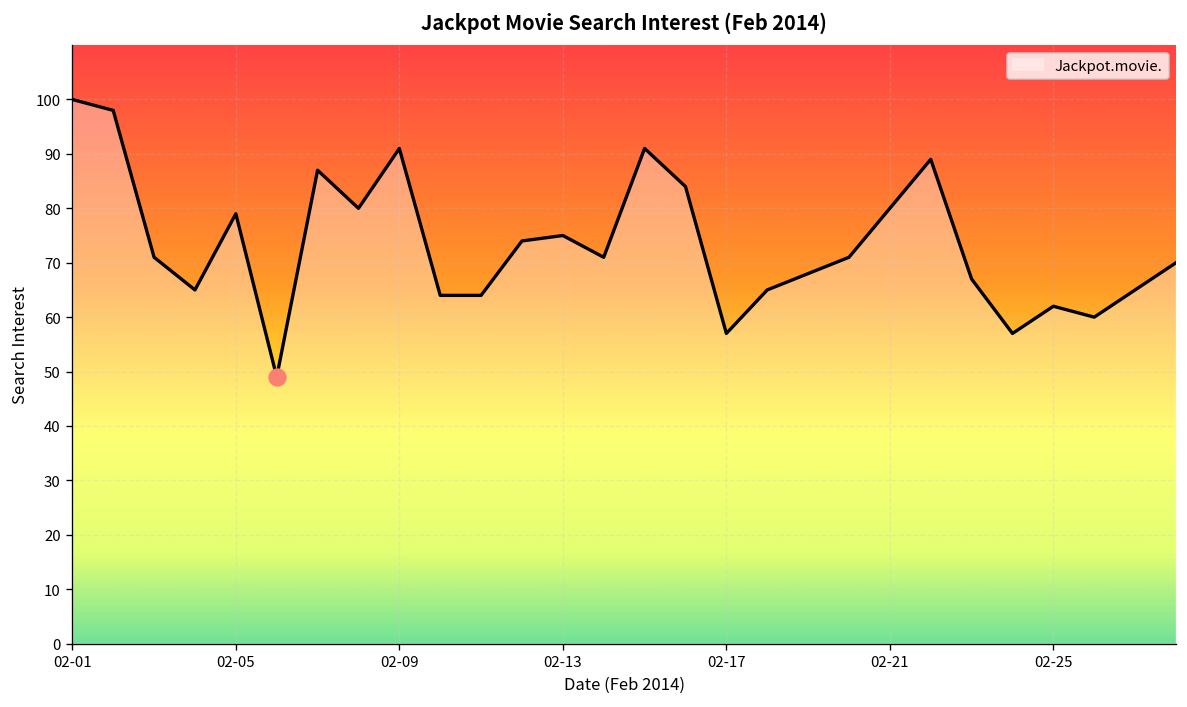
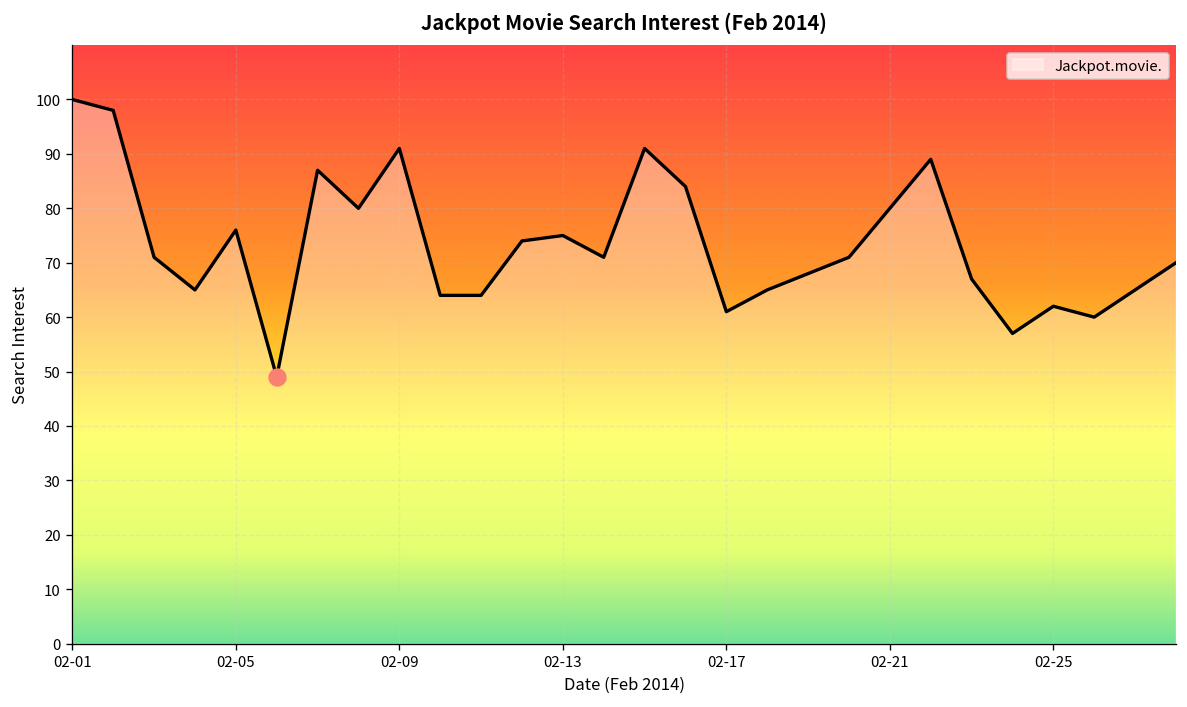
  {
    "Jackpot.movie.": {
      "02-01": 100,
-     "02-05": 79,
+     "02-05": 76,
      "02-09": 91,
      "02-13": 75,
-     "02-17": 57,
+     "02-17": 61,
      "02-21": 80,
      "02-25": 62
    }
  }
